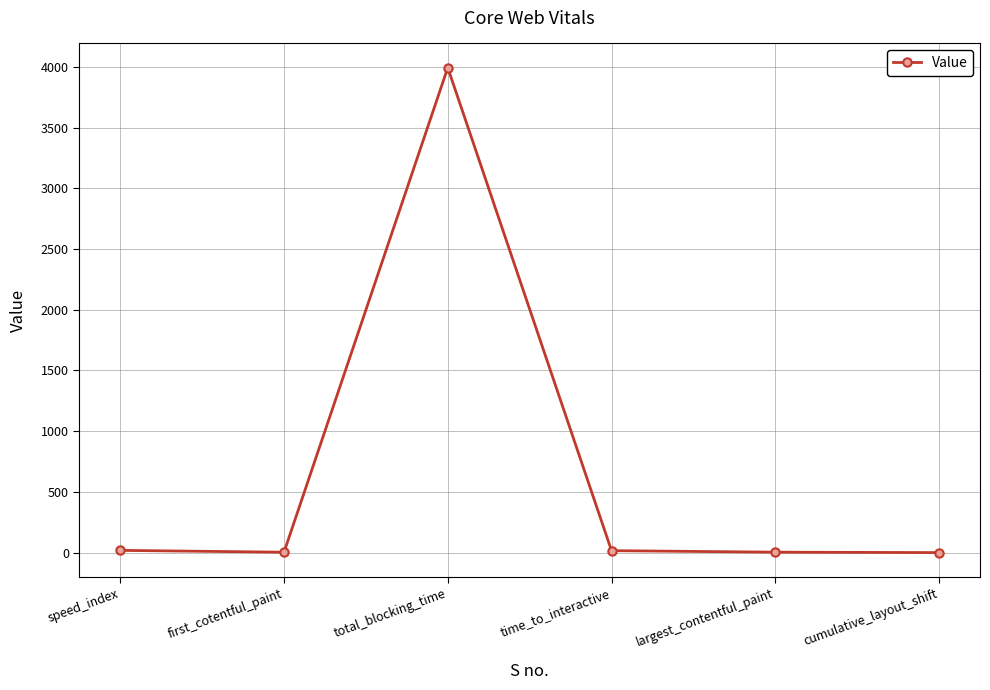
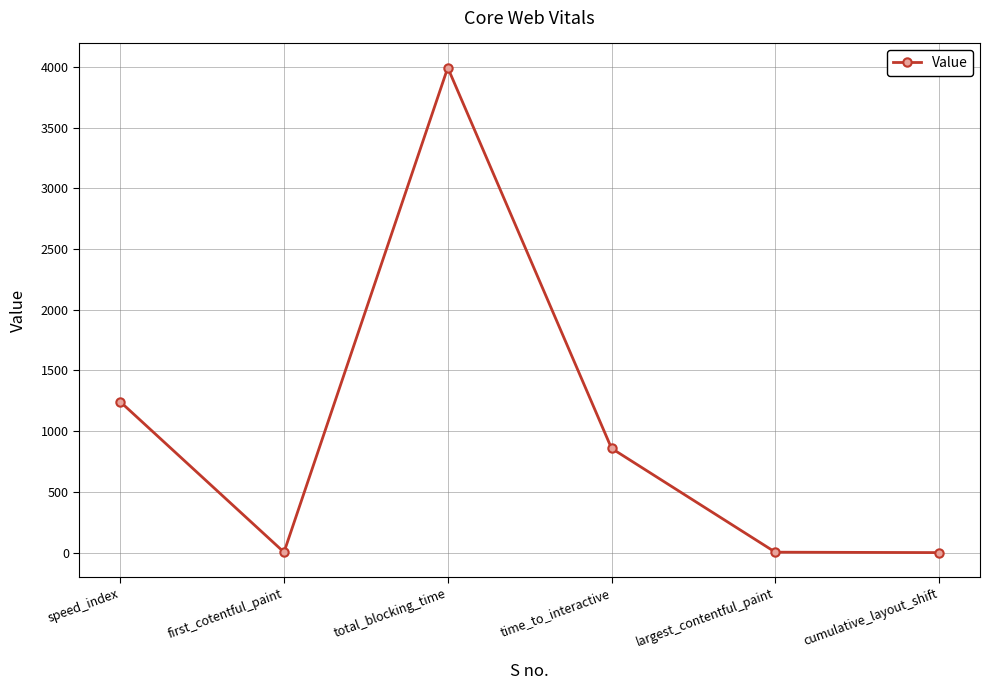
  {
-   "speed_index": 20,
+   "speed_index": 1240,
    "first_cotentful_paint": 0,
    "total_blocking_time": 3990,
-   "time_to_interactive": 20,
+   "time_to_interactive": 860,
    "largest_contentful_paint": 0,
    "cumulative_layout_shift": 0
  }
